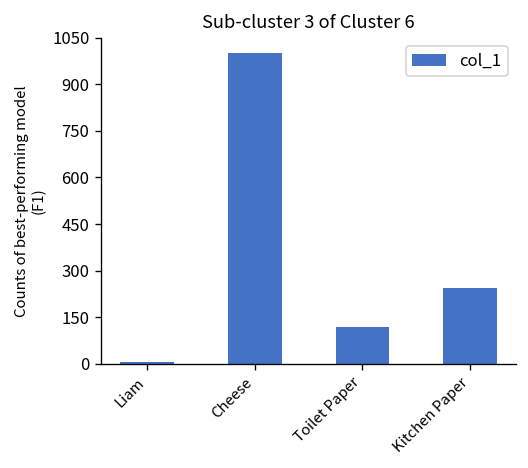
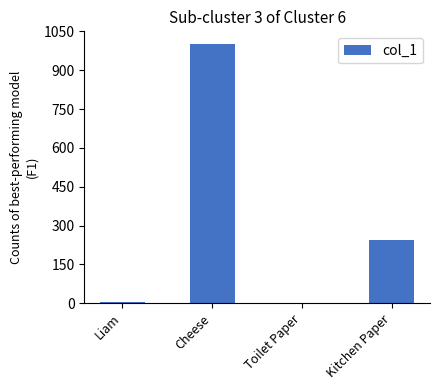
  {
    "Cheese": 1000,
-   "Toilet Paper": 120,
+   "Toilet Paper": 0,
    "Kitchen Paper": 250
  }
